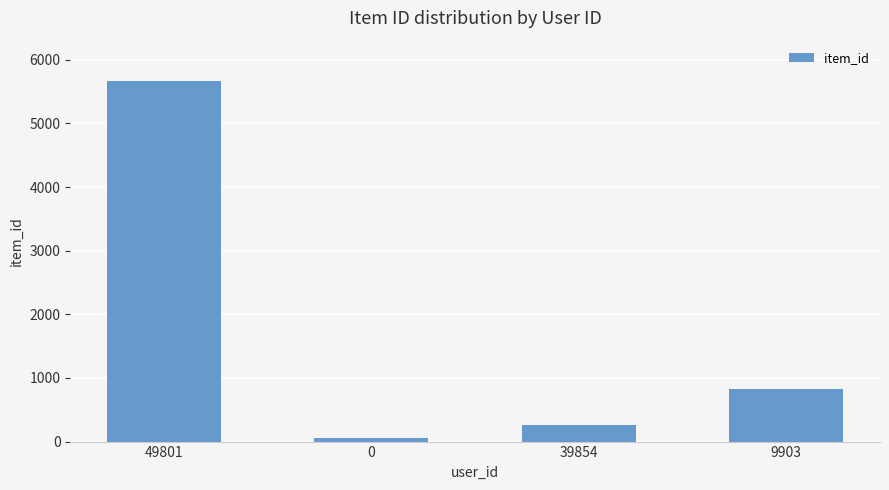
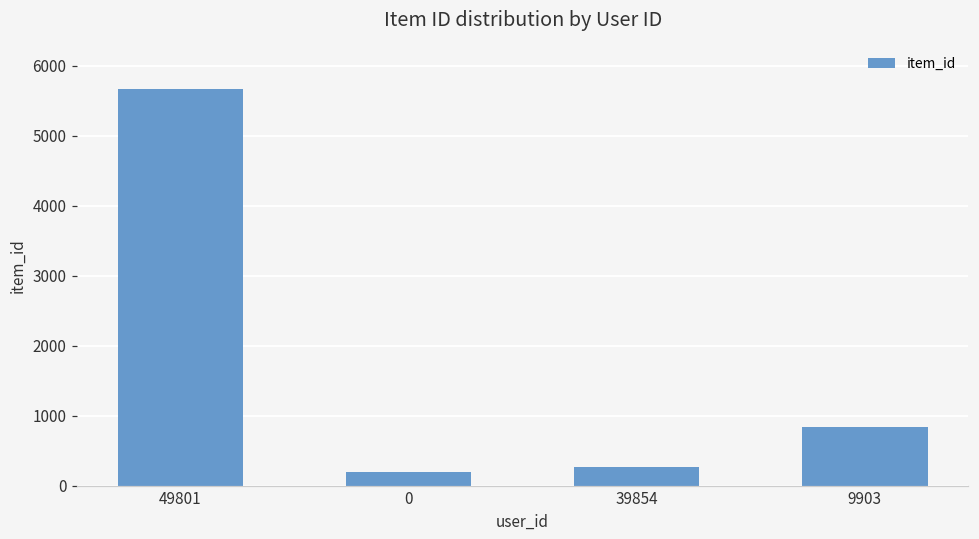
  {
    "49801": 5700,
-   "0": 100,
+   "0": 200,
    "39854": 300,
    "9903": 800
  }
